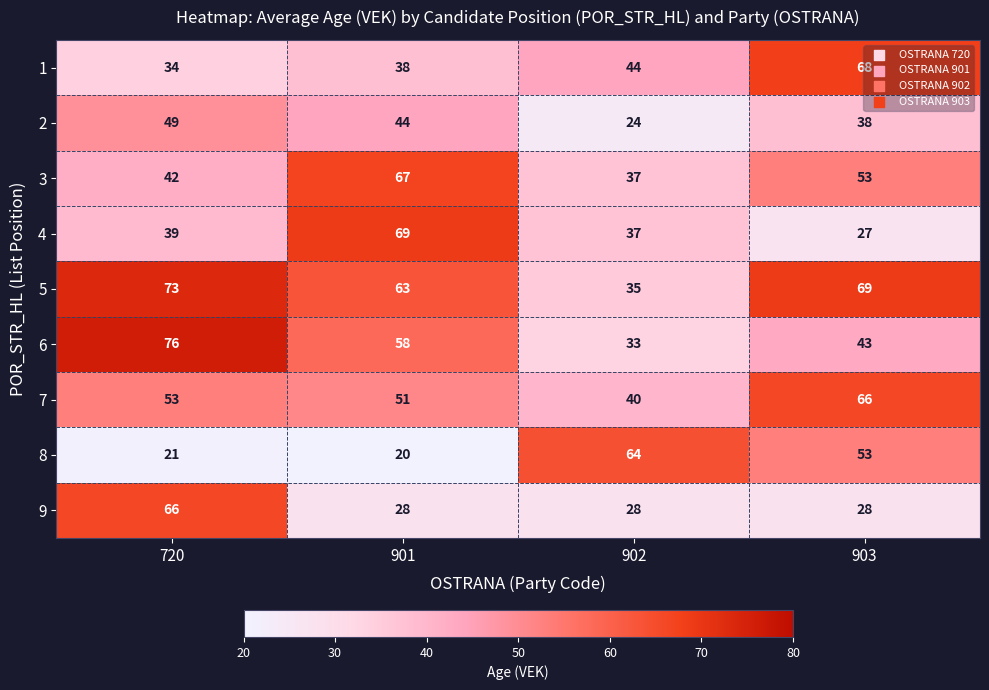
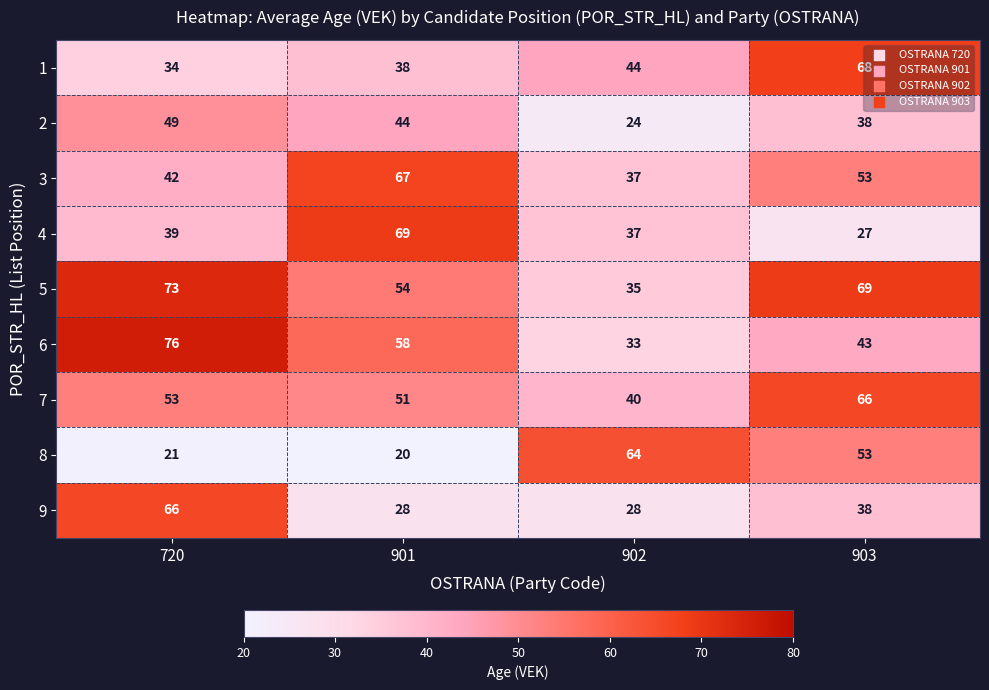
  {
    "1": {
      "720": 34,
      "901": 38,
      "902": 44
    },
    "2": {
      "720": 49,
      "901": 44,
      "902": 24,
      "903": 38
    },
    "3": {
      "720": 42,
      "901": 67,
      "902": 37,
      "903": 53
    },
    "4": {
      "720": 39,
      "901": 69,
      "902": 37,
      "903": 27
    },
    "5": {
      "720": 73,
-     "901": 63,
+     "901": 54,
      "902": 35,
      "903": 69
    },
    "6": {
      "720": 76,
      "901": 58,
      "902": 33,
      "903": 43
    },
    "7": {
      "720": 53,
      "901": 51,
      "902": 40,
      "903": 66
    },
    "8": {
      "720": 21,
      "901": 20,
      "902": 64,
      "903": 53
    },
    "9": {
      "720": 66,
      "901": 28,
      "902": 28,
-     "903": 28
+     "903": 38
    }
  }
